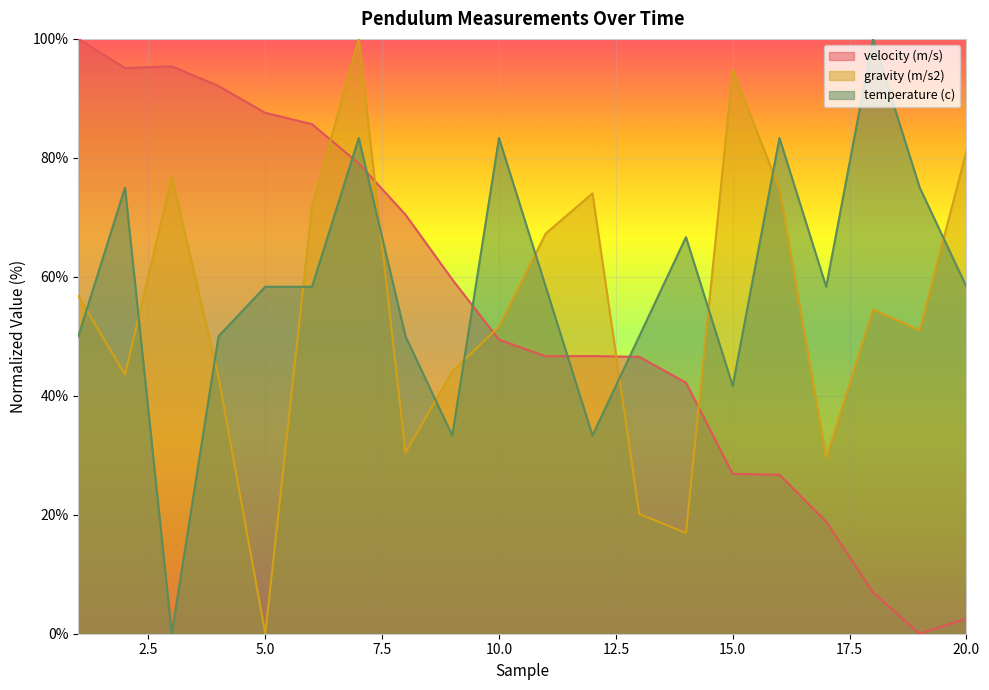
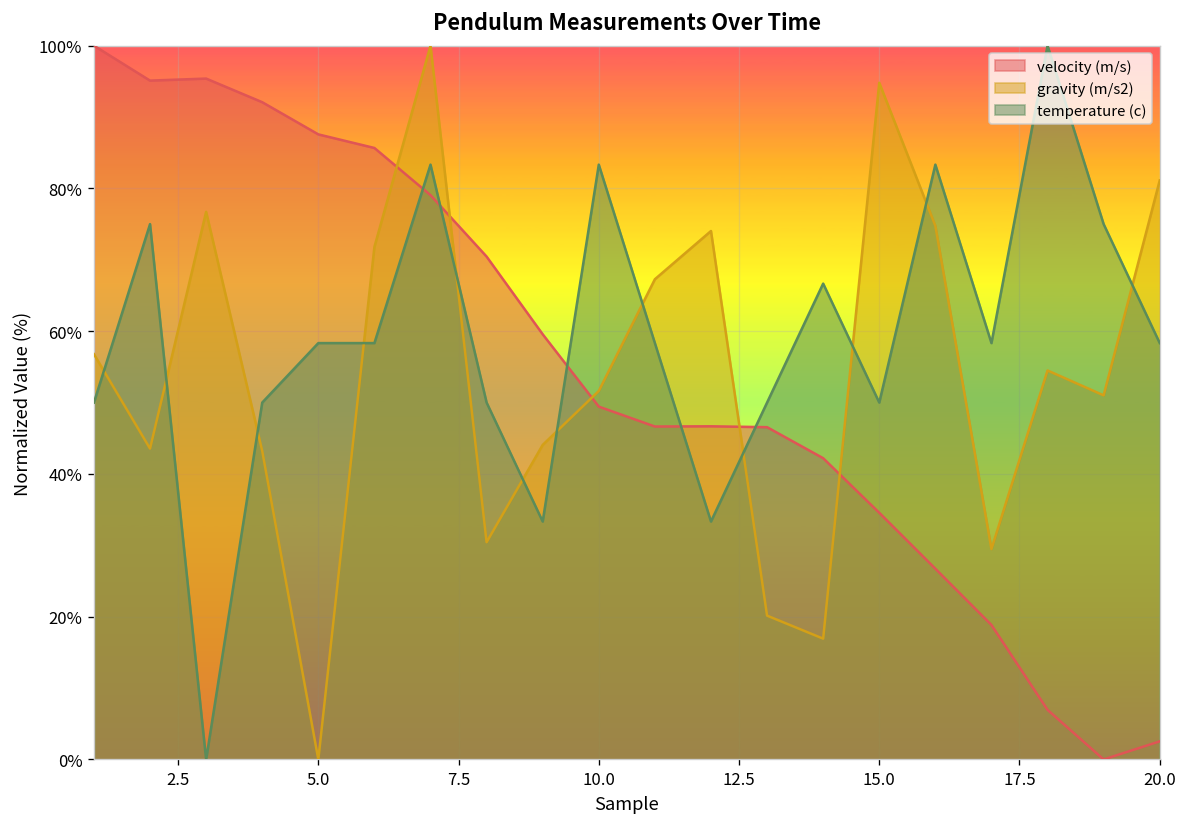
  {
    "velocity (m/s)": {
      "5.0": "88%",
      "10.0": "49%",
-     "15.0": "27%",
+     "15.0": "35%",
      "20.0": "3%"
    },
    "gravity (m/s2)": {
      "5.0": "0%",
      "10.0": "52%",
      "15.0": "95%",
      "20.0": "81%"
    },
    "temperature (c)": {
      "5.0": "58%",
      "10.0": "83%",
-     "15.0": "42%",
+     "15.0": "50%",
      "20.0": "58%"
    }
  }
